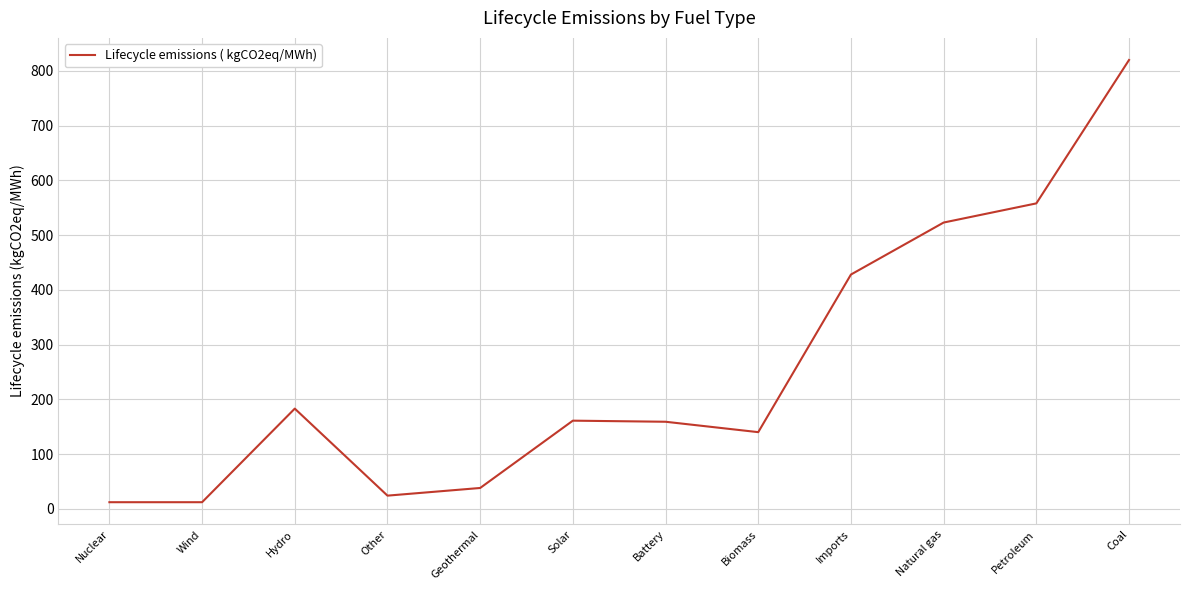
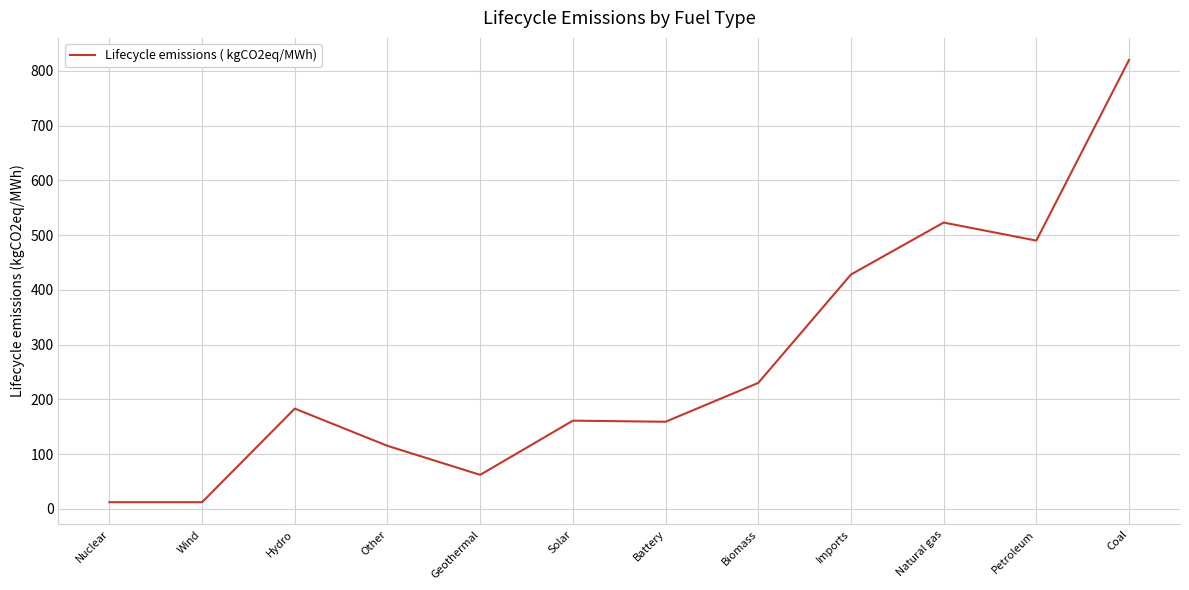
  {
    "Nuclear": 10,
    "Wind": 10,
    "Hydro": 180,
-   "Other": 20,
-   "Geothermal": 40,
+   "Other": 120,
+   "Geothermal": 60,
    "Solar": 160,
    "Battery": 160,
-   "Biomass": 140,
+   "Biomass": 230,
    "Imports": 430,
    "Natural gas": 520,
-   "Petroleum": 560,
+   "Petroleum": 490,
    "Coal": 820
  }
